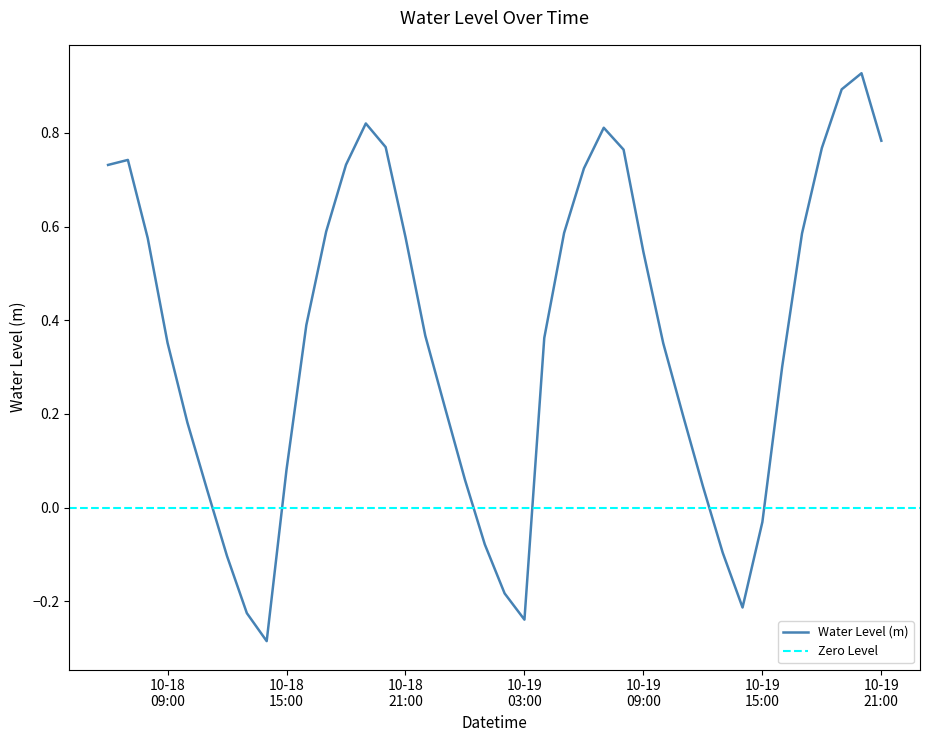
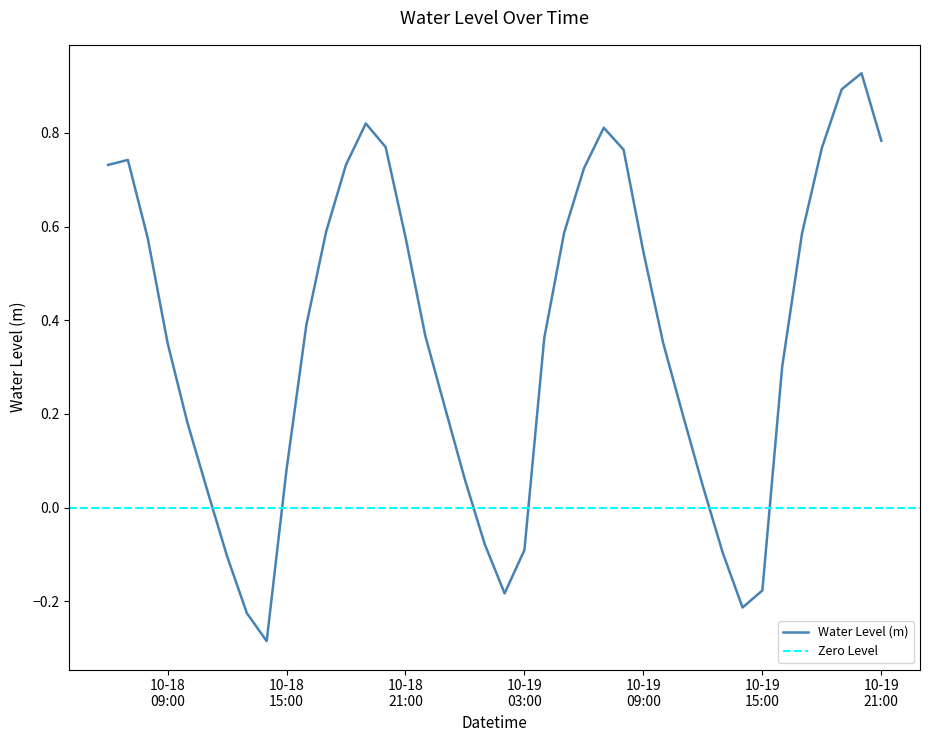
  {
    "10-18 09:00": 0.35,
    "10-18 15:00": 0.08,
    "10-18 21:00": 0.58,
-   "10-19 03:00": -0.24,
+   "10-19 03:00": -0.09,
    "10-19 09:00": 0.55,
-   "10-19 15:00": -0.03,
+   "10-19 15:00": -0.18,
    "10-19 21:00": 0.78
  }
